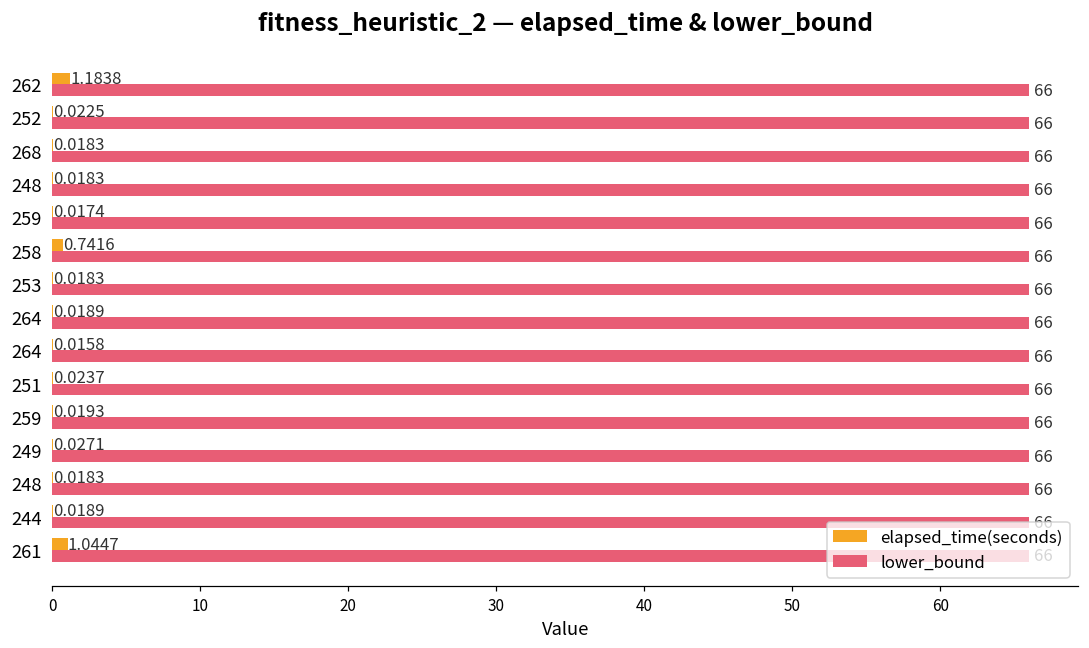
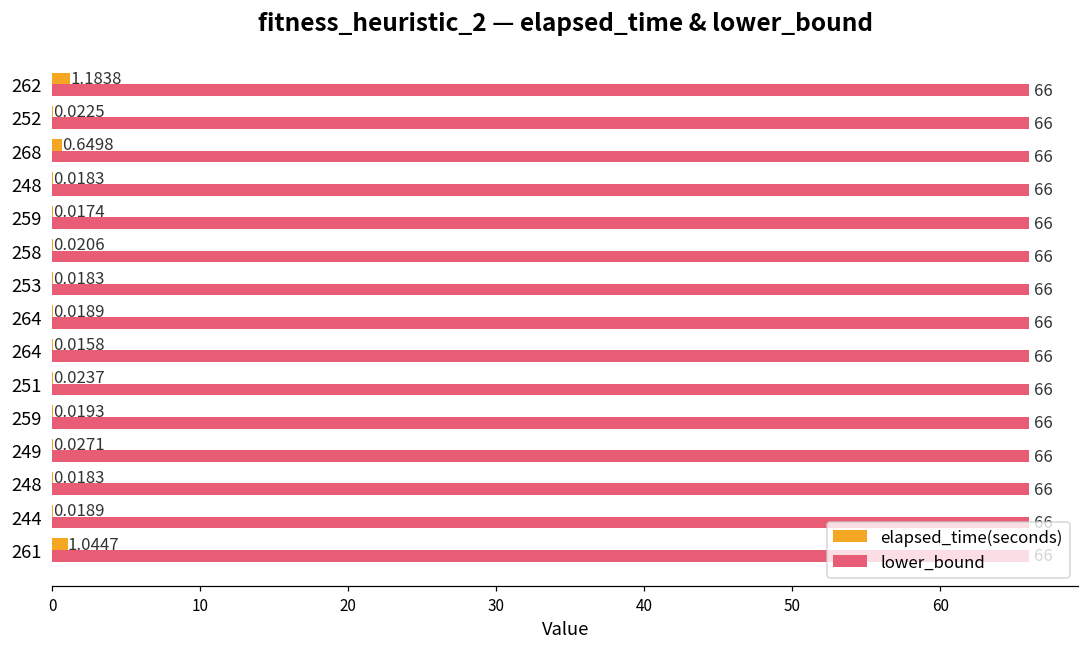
  {
    "elapsed_time(seconds)": {
      "262": 1.1838,
      "252": 0.0225,
-     "268": 0.0183,
-     "258": 0.7416,
+     "268": 0.6498,
+     "258": 0.0206,
      "253": 0.0183,
      "251": 0.0237,
      "249": 0.0271,
      "244": 0.0189,
      "261": 1.0447
    },
    "lower_bound": {
      "262": 66,
      "252": 66,
      "268": 66,
      "258": 66,
      "253": 66,
      "251": 66,
      "249": 66
    }
  }
